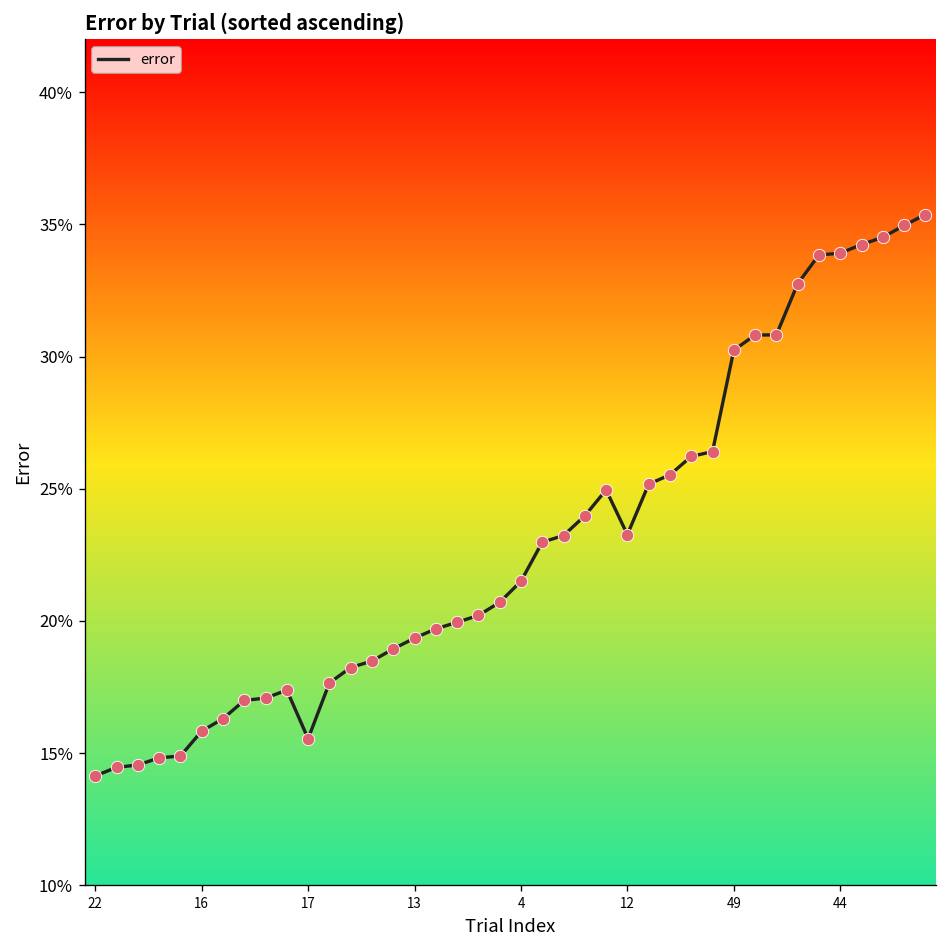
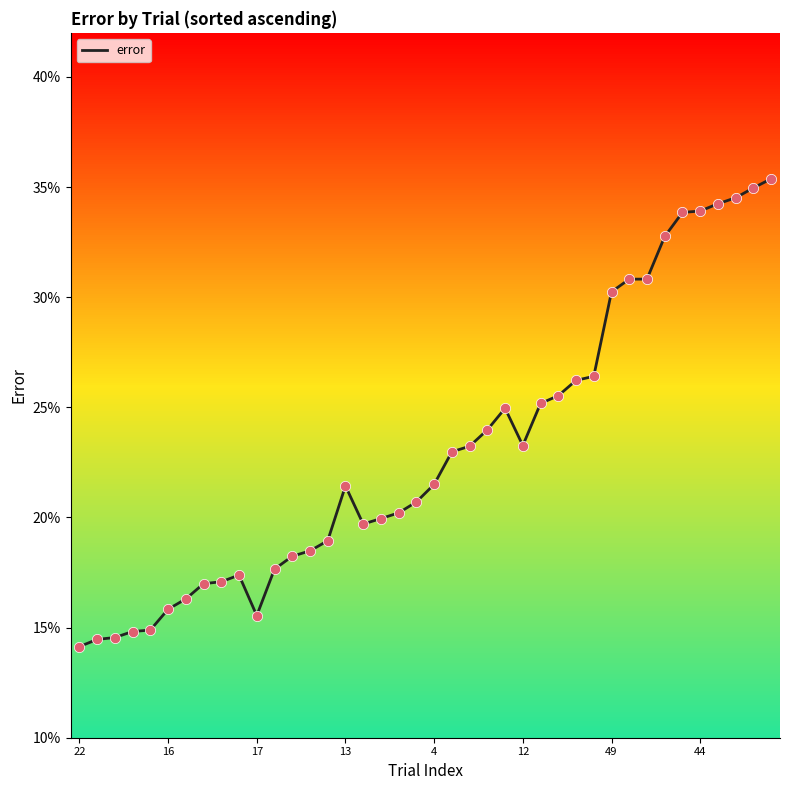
  {
    "22": "14.1%",
    "16": "15.8%",
    "17": "15.5%",
-   "13": "19.3%",
+   "13": "21.4%",
    "4": "21.5%",
    "12": "23.3%",
    "49": "30.2%",
    "44": "33.9%"
  }
